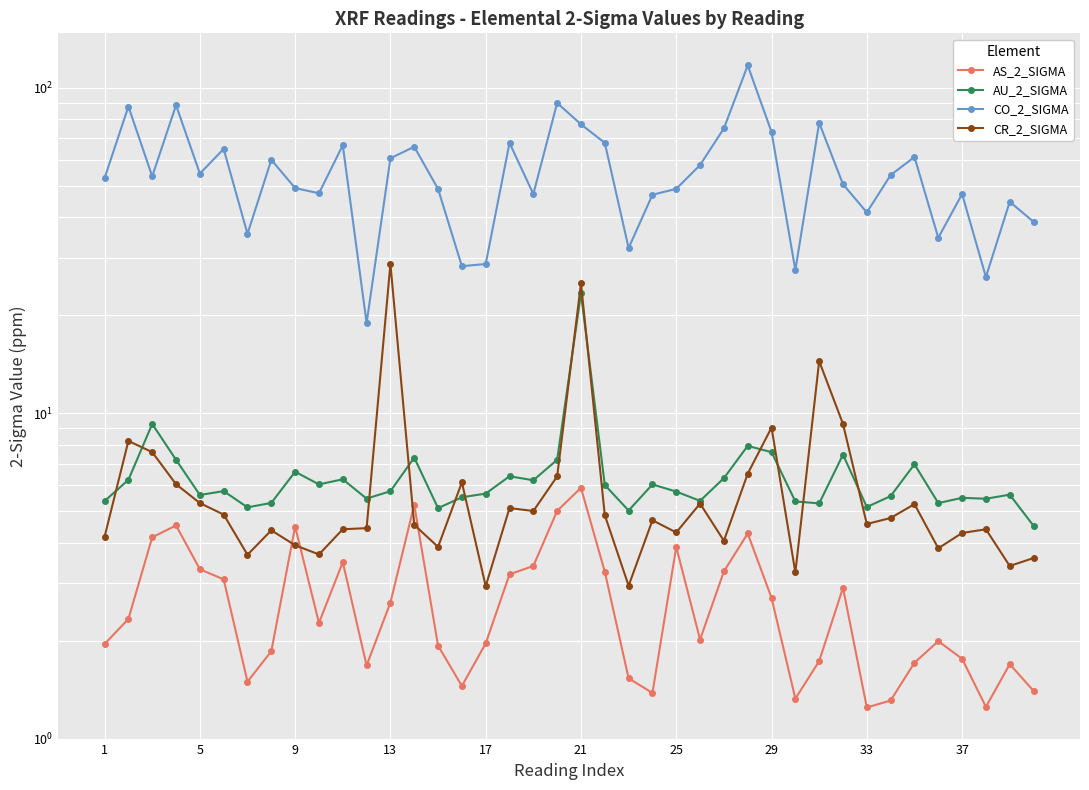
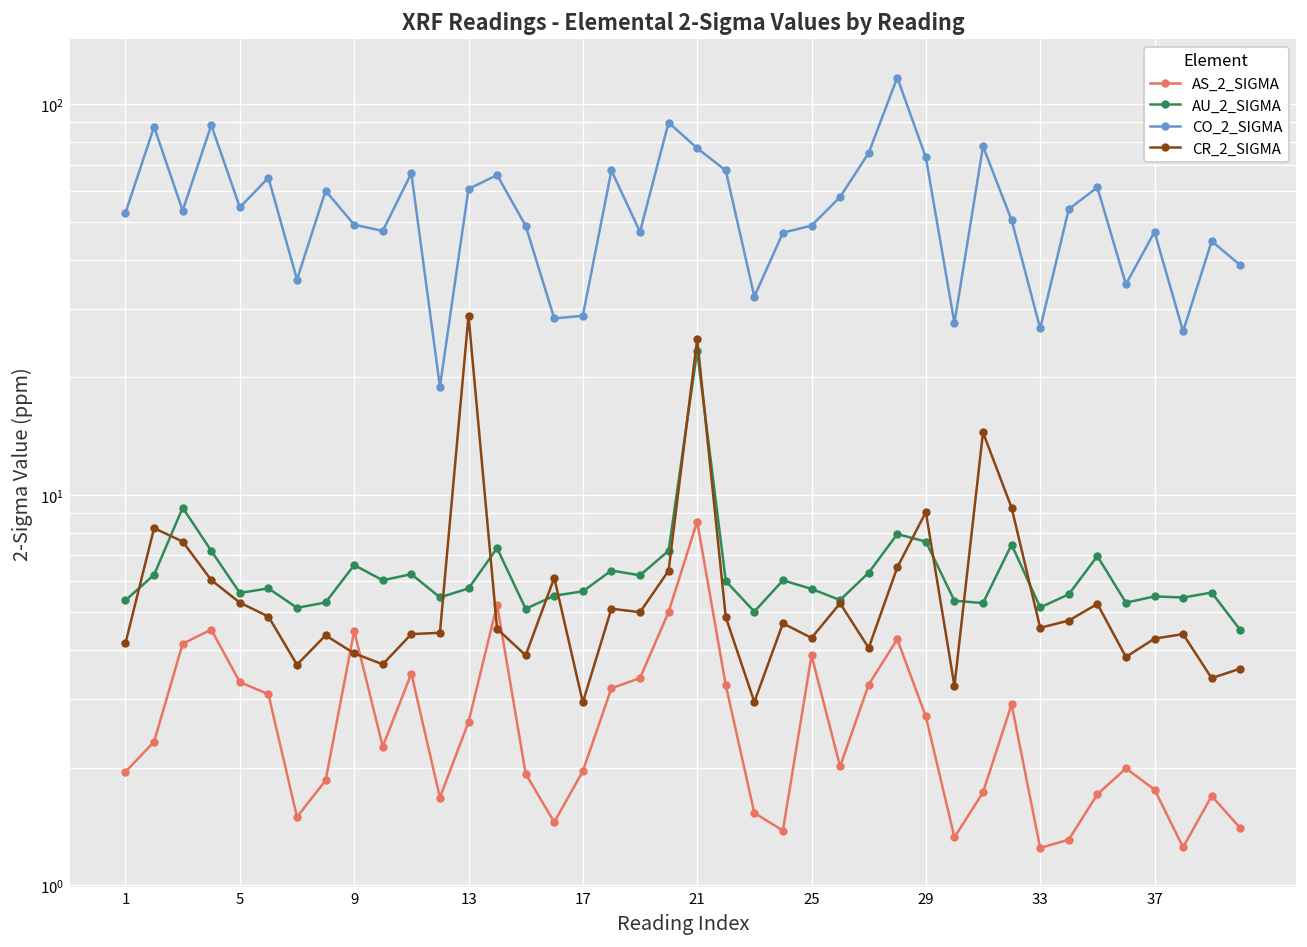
  {
    "AS_2_SIGMA": {
      "1": 2.0,
      "5": 3.3,
      "9": 4.5,
      "13": 2.6,
      "17": 2.0,
-     "21": 5.9,
+     "21": 8.5,
      "25": 3.9,
      "29": 2.7,
      "33": 1.25,
      "37": 1.8
    },
    "AU_2_SIGMA": {
      "1": 5.4,
      "5": 5.6,
      "9": 6.6,
      "13": 5.8,
      "17": 5.7,
      "21": 23,
      "25": 5.7,
      "29": 7.6,
      "33": 5.1,
      "37": 5.5
    },
    "CO_2_SIGMA": {
      "1": 53,
      "5": 55,
      "9": 49,
      "13": 61,
      "17": 29,
      "21": 77,
      "25": 49,
      "29": 73,
-     "33": 41,
+     "33": 27,
      "37": 47
    },
    "CR_2_SIGMA": {
      "1": 4.2,
      "5": 5.3,
      "9": 3.9,
      "13": 29,
      "17": 2.9,
      "21": 25,
      "25": 4.3,
      "29": 9.0,
      "33": 4.6,
      "37": 4.3
    }
  }
